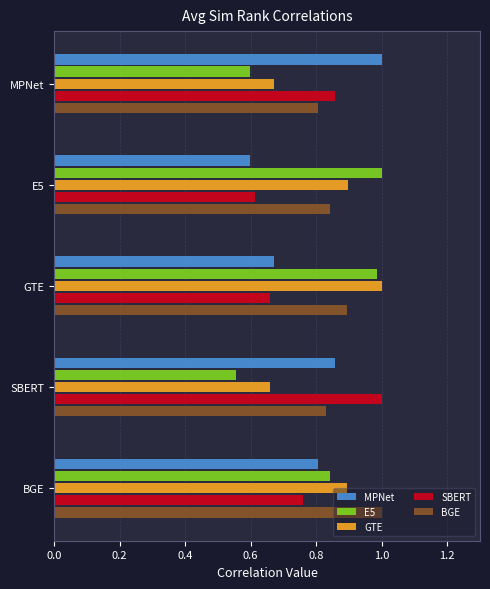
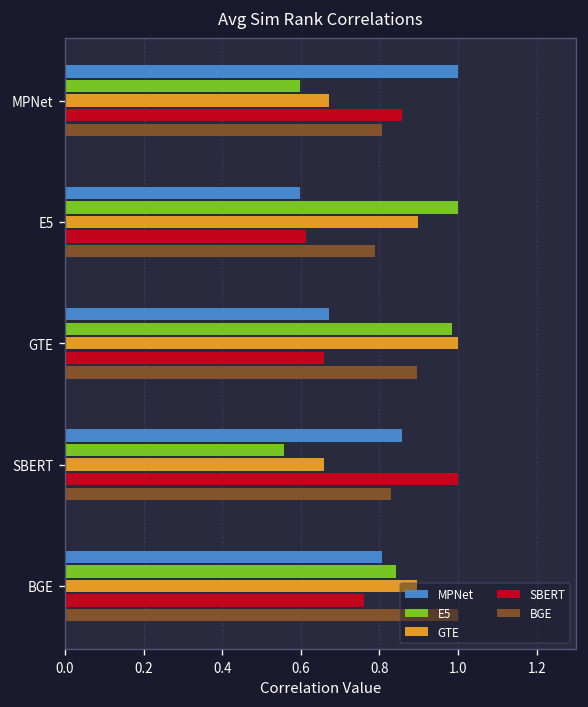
  {
    "MPNet": {
      "MPNet": 1.00,
      "E5": 0.60,
      "GTE": 0.67,
      "SBERT": 0.86,
      "BGE": 0.81
    },
    "E5": {
      "MPNet": 0.60,
      "E5": 1.00,
      "GTE": 0.98,
      "SBERT": 0.56,
      "BGE": 0.84
    },
    "GTE": {
      "MPNet": 0.67,
      "E5": 0.90,
      "GTE": 1.00,
      "SBERT": 0.66,
      "BGE": 0.89
    },
    "SBERT": {
      "MPNet": 0.86,
      "E5": 0.61,
      "GTE": 0.66,
      "SBERT": 1.00,
      "BGE": 0.76
    },
    "BGE": {
      "MPNet": 0.81,
-     "E5": 0.84,
+     "E5": 0.79,
      "GTE": 0.89,
      "SBERT": 0.83
    }
  }
